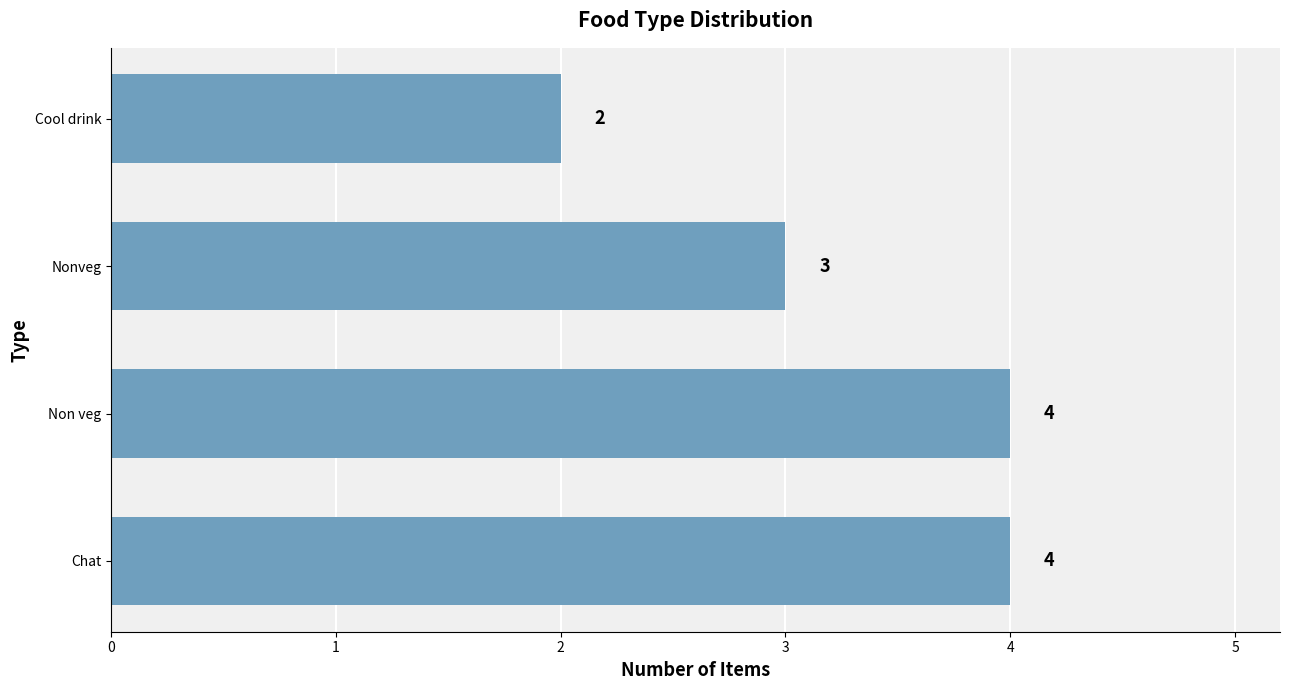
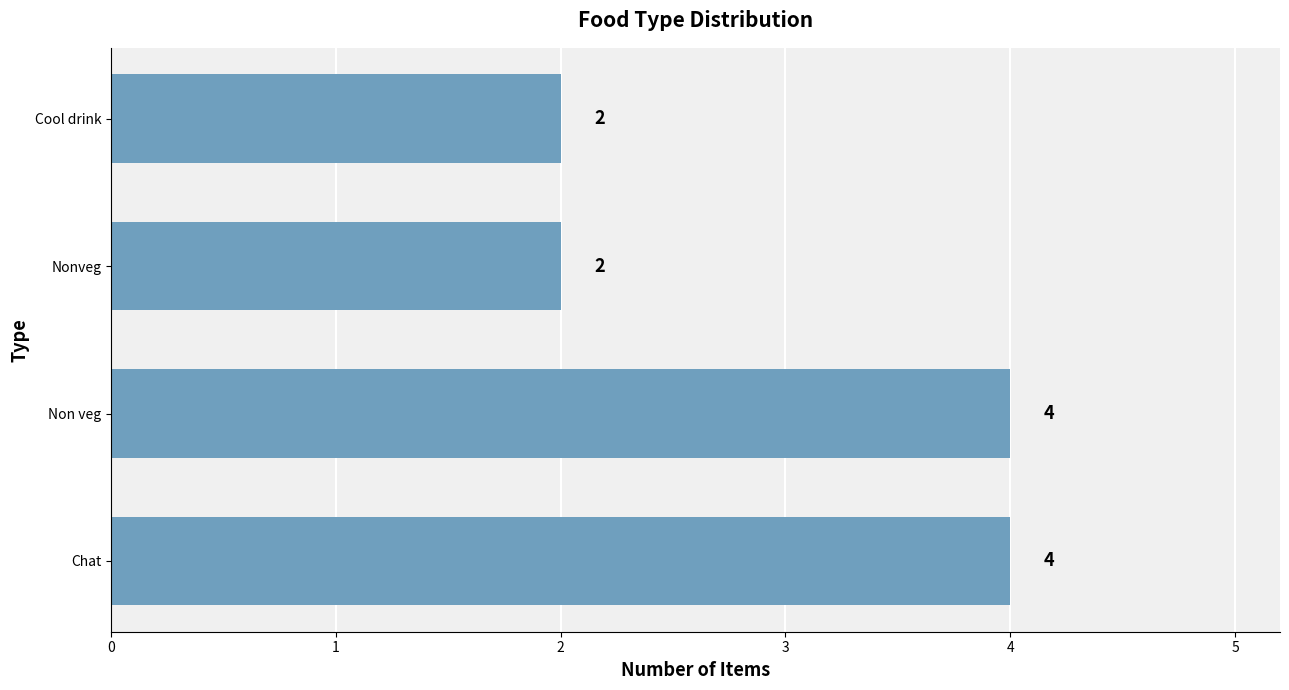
  {
-   "Nonveg": 3
+   "Nonveg": 2
  }
